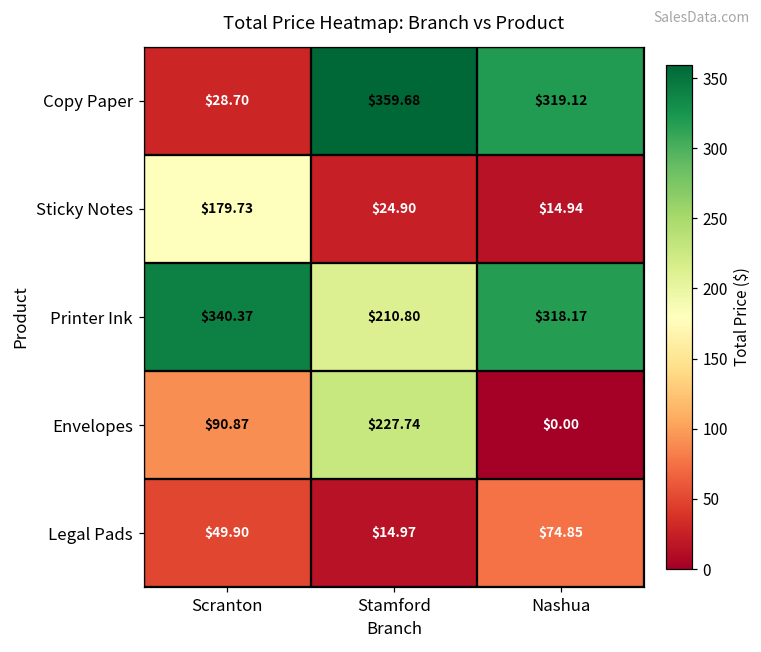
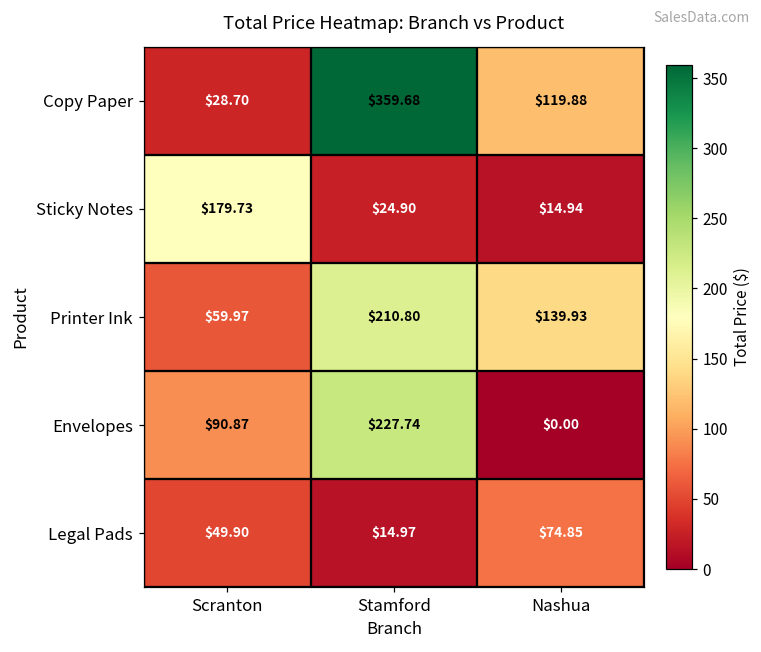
  {
    "Copy Paper": {
      "Scranton": "$28.70",
      "Stamford": "$359.68",
-     "Nashua": "$319.12"
+     "Nashua": "$119.88"
    },
    "Sticky Notes": {
      "Scranton": "$179.73",
      "Stamford": "$24.90",
      "Nashua": "$14.94"
    },
    "Printer Ink": {
-     "Scranton": "$340.37",
+     "Scranton": "$59.97",
      "Stamford": "$210.80",
-     "Nashua": "$318.17"
+     "Nashua": "$139.93"
    },
    "Envelopes": {
      "Scranton": "$90.87",
      "Stamford": "$227.74",
      "Nashua": "$0.00"
    },
    "Legal Pads": {
      "Scranton": "$49.90",
      "Stamford": "$14.97",
      "Nashua": "$74.85"
    }
  }
